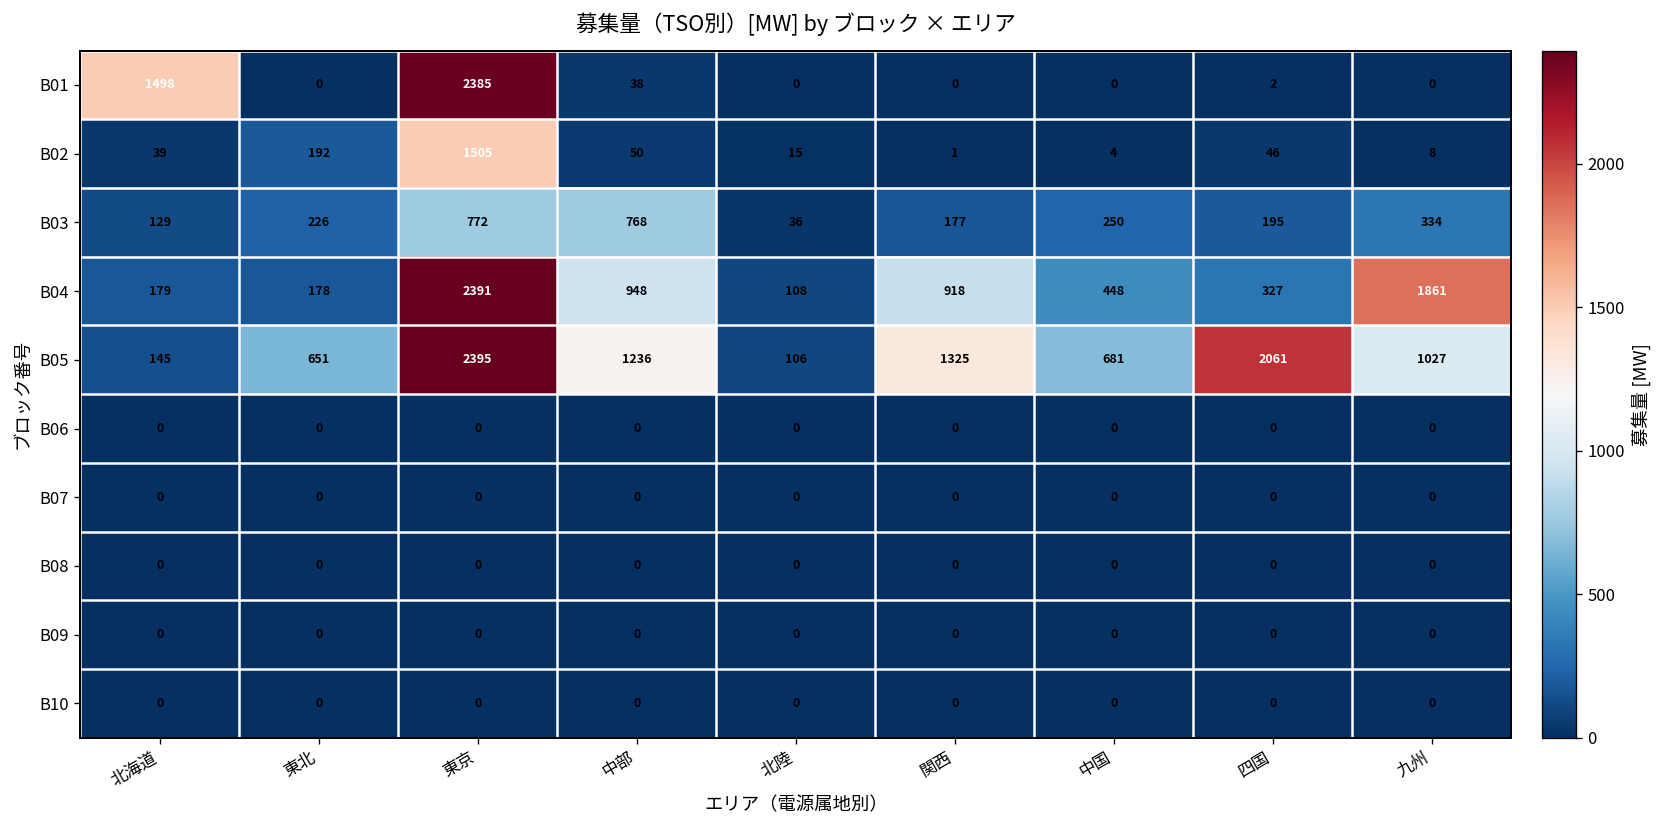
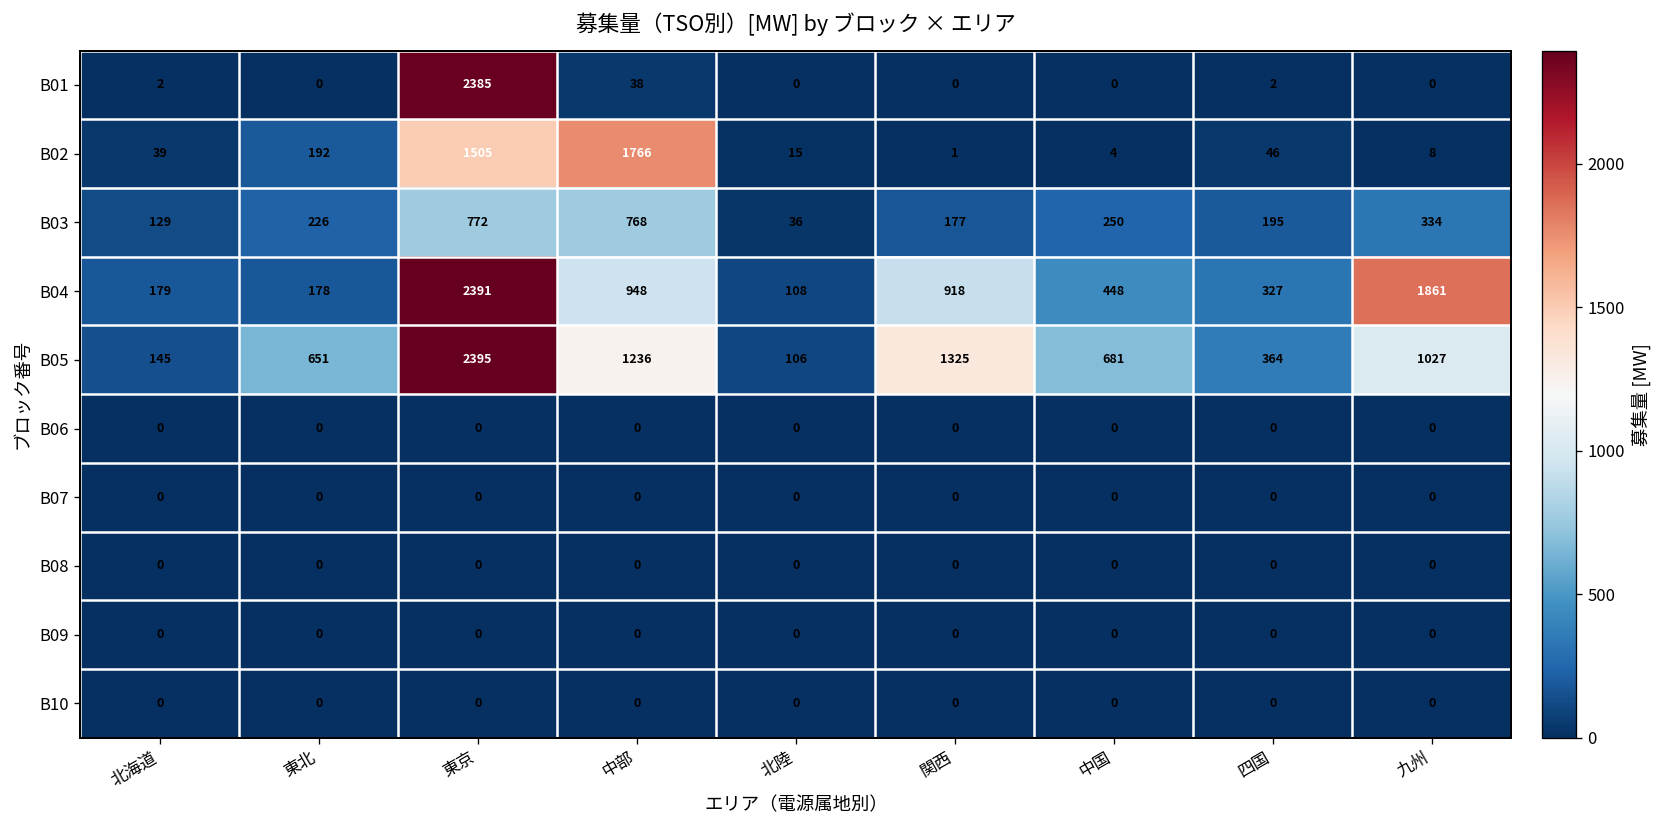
  {
    "B01": {
-     "北海道": 1498,
+     "北海道": 2,
      "東北": 0,
      "東京": 2385,
      "中部": 38,
      "北陸": 0,
      "関西": 0,
      "中国": 0,
      "四国": 2,
      "九州": 0
    },
    "B02": {
      "北海道": 39,
      "東北": 192,
      "東京": 1505,
-     "中部": 50,
+     "中部": 1766,
      "北陸": 15,
      "関西": 1,
      "中国": 4,
      "四国": 46,
      "九州": 8
    },
    "B03": {
      "北海道": 129,
      "東北": 226,
      "東京": 772,
      "中部": 768,
      "北陸": 36,
      "関西": 177,
      "中国": 250,
      "四国": 195,
      "九州": 334
    },
    "B04": {
      "北海道": 179,
      "東北": 178,
      "東京": 2391,
      "中部": 948,
      "北陸": 108,
      "関西": 918,
      "中国": 448,
      "四国": 327,
      "九州": 1861
    },
    "B05": {
      "北海道": 145,
      "東北": 651,
      "東京": 2395,
      "中部": 1236,
      "北陸": 106,
      "関西": 1325,
      "中国": 681,
-     "四国": 2061,
+     "四国": 364,
      "九州": 1027
    },
    "B06": {
      "北海道": 0,
      "東北": 0,
      "東京": 0,
      "中部": 0,
      "北陸": 0,
      "関西": 0,
      "中国": 0,
      "四国": 0,
      "九州": 0
    },
    "B07": {
      "北海道": 0,
      "東北": 0,
      "東京": 0,
      "中部": 0,
      "北陸": 0,
      "関西": 0,
      "中国": 0,
      "四国": 0,
      "九州": 0
    },
    "B08": {
      "北海道": 0,
      "東北": 0,
      "東京": 0,
      "中部": 0,
      "北陸": 0,
      "関西": 0,
      "中国": 0,
      "四国": 0,
      "九州": 0
    },
    "B09": {
      "北海道": 0,
      "東北": 0,
      "東京": 0,
      "中部": 0,
      "北陸": 0,
      "関西": 0,
      "中国": 0,
      "四国": 0,
      "九州": 0
    },
    "B10": {
      "北海道": 0,
      "東北": 0,
      "東京": 0,
      "中部": 0,
      "北陸": 0,
      "関西": 0,
      "中国": 0,
      "四国": 0,
      "九州": 0
    }
  }
